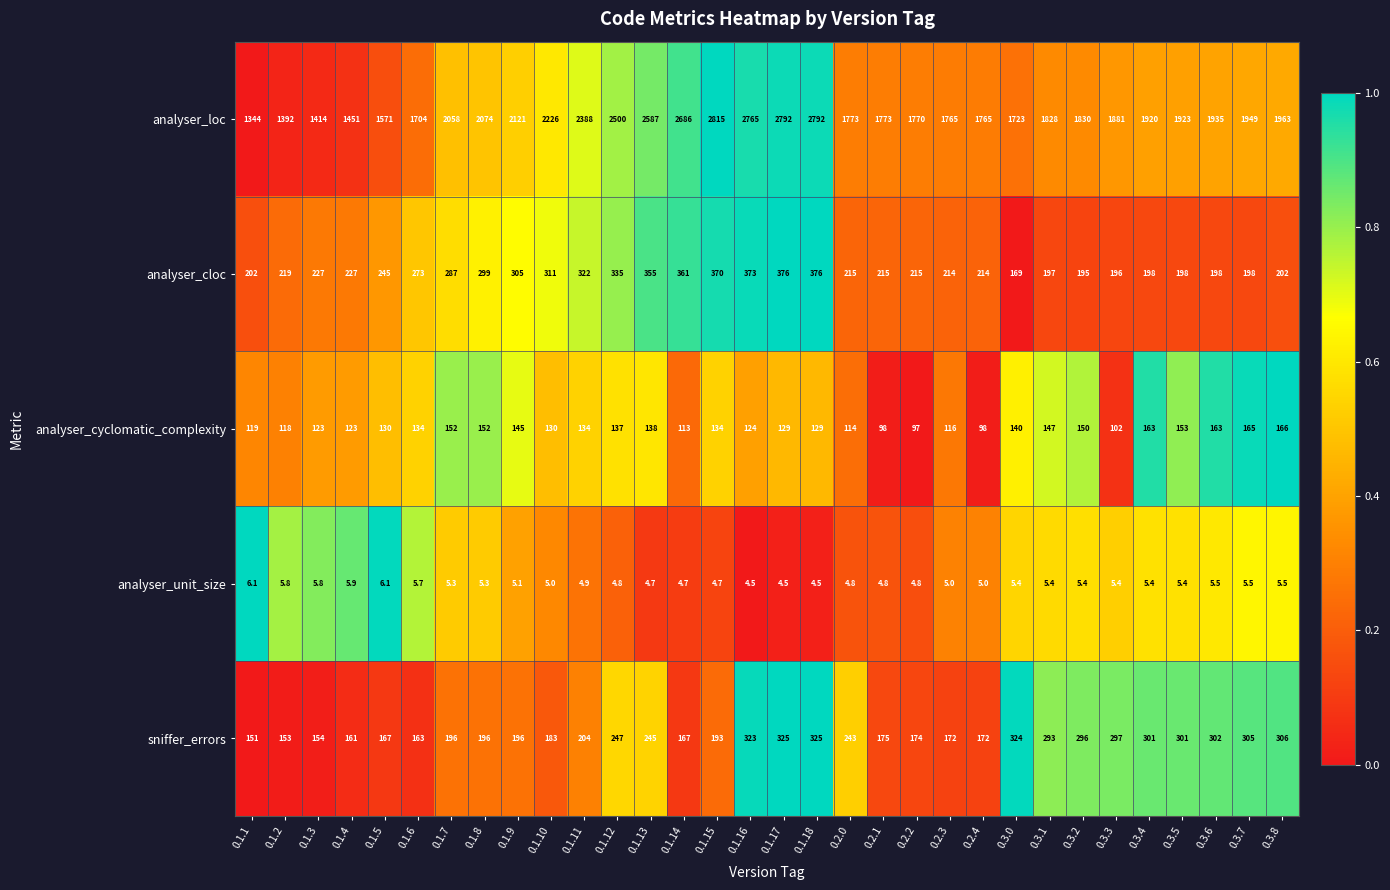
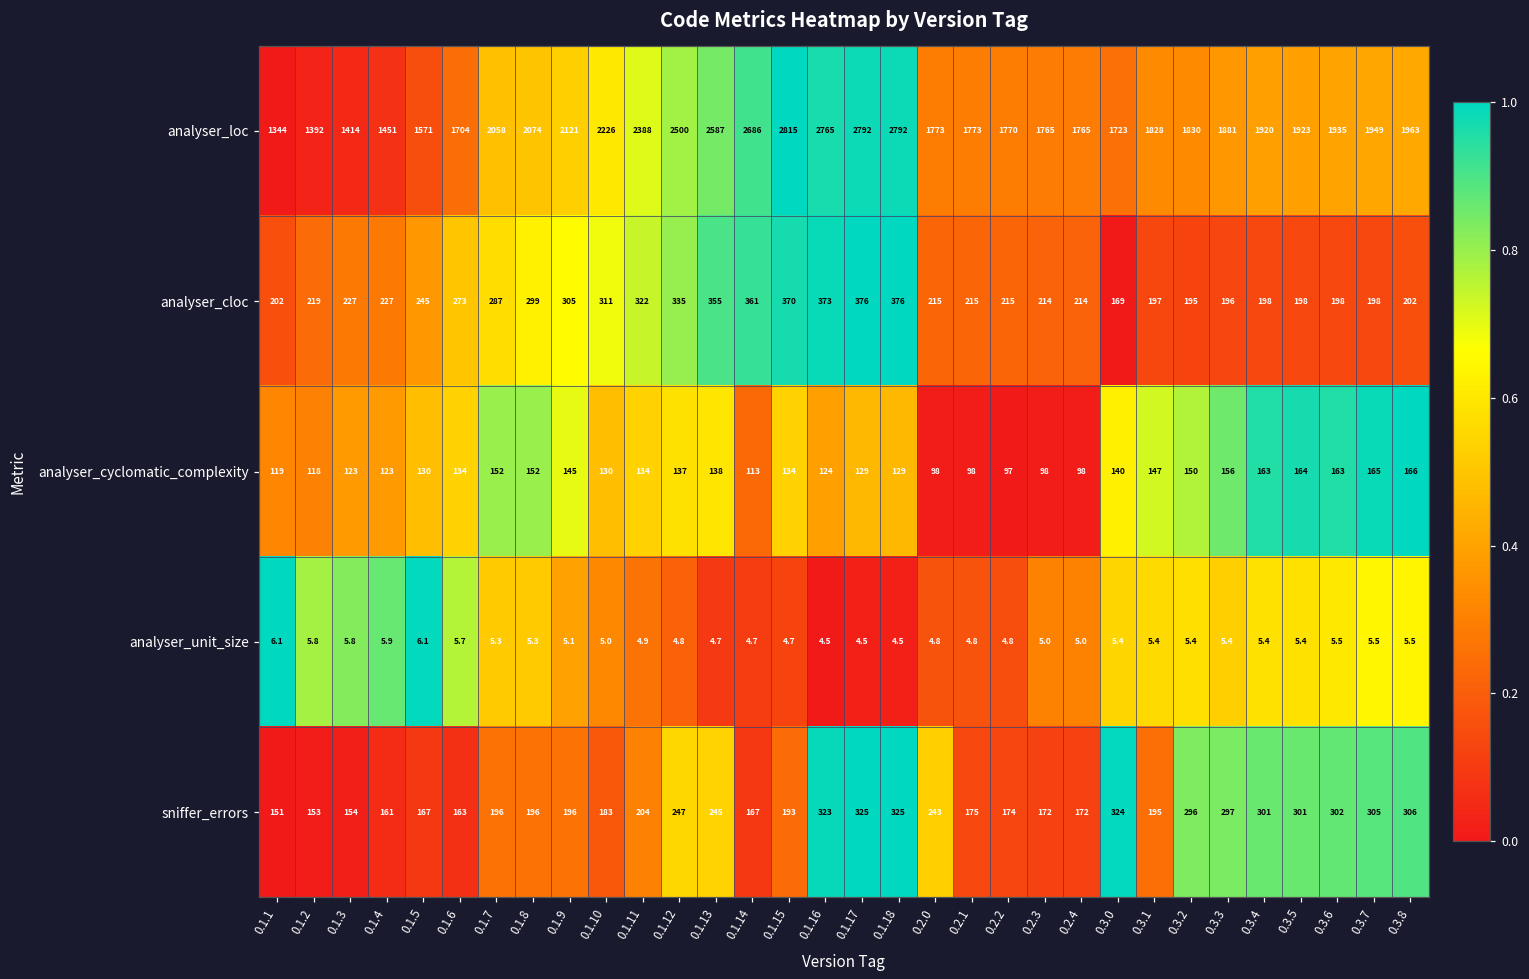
  {
    "analyser_loc": {
      "0.1.1": 1344,
      "0.1.2": 1392,
      "0.1.3": 1414,
      "0.1.4": 1451,
      "0.1.5": 1571,
      "0.1.6": 1704,
      "0.1.7": 2058,
      "0.1.8": 2074,
      "0.1.9": 2121,
      "0.1.10": 2226,
      "0.1.11": 2388,
      "0.1.12": 2500,
      "0.1.13": 2587,
      "0.1.14": 2686,
      "0.1.15": 2815,
      "0.1.16": 2765,
      "0.1.17": 2792,
      "0.1.18": 2792,
      "0.2.0": 1773,
      "0.2.1": 1773,
      "0.2.2": 1770,
      "0.2.3": 1765,
      "0.2.4": 1765,
      "0.3.0": 1723,
      "0.3.1": 1828,
      "0.3.2": 1830,
      "0.3.3": 1881,
      "0.3.4": 1920,
      "0.3.5": 1923,
      "0.3.6": 1935,
      "0.3.7": 1949,
      "0.3.8": 1963
    },
    "analyser_cloc": {
      "0.1.1": 202,
      "0.1.2": 219,
      "0.1.3": 227,
      "0.1.4": 227,
      "0.1.5": 245,
      "0.1.6": 273,
      "0.1.7": 287,
      "0.1.8": 299,
      "0.1.9": 305,
      "0.1.10": 311,
      "0.1.11": 322,
      "0.1.12": 335,
      "0.1.13": 355,
      "0.1.14": 361,
      "0.1.15": 370,
      "0.1.16": 373,
      "0.1.17": 376,
      "0.1.18": 376,
      "0.2.0": 215,
      "0.2.1": 215,
      "0.2.2": 215,
      "0.2.3": 214,
      "0.2.4": 214,
      "0.3.0": 169,
      "0.3.1": 197,
      "0.3.2": 195,
      "0.3.3": 196,
      "0.3.4": 198,
      "0.3.5": 198,
      "0.3.6": 198,
      "0.3.7": 198,
      "0.3.8": 202
    },
    "analyser_cyclomatic_complexity": {
      "0.1.1": 119,
      "0.1.2": 118,
      "0.1.3": 123,
      "0.1.4": 123,
      "0.1.5": 130,
      "0.1.6": 134,
      "0.1.7": 152,
      "0.1.8": 152,
      "0.1.9": 145,
      "0.1.10": 130,
      "0.1.11": 134,
      "0.1.12": 137,
      "0.1.13": 138,
      "0.1.14": 113,
      "0.1.15": 134,
      "0.1.16": 124,
      "0.1.17": 129,
      "0.1.18": 129,
-     "0.2.0": 114,
+     "0.2.0": 98,
      "0.2.1": 98,
      "0.2.2": 97,
-     "0.2.3": 116,
+     "0.2.3": 98,
      "0.2.4": 98,
      "0.3.0": 140,
      "0.3.1": 147,
      "0.3.2": 150,
-     "0.3.3": 102,
+     "0.3.3": 156,
      "0.3.4": 163,
-     "0.3.5": 153,
+     "0.3.5": 164,
      "0.3.6": 163,
      "0.3.7": 165,
      "0.3.8": 166
    },
    "analyser_unit_size": {
      "0.1.1": 6.1,
      "0.1.2": 5.8,
      "0.1.3": 5.8,
      "0.1.4": 5.9,
      "0.1.5": 6.1,
      "0.1.6": 5.7,
      "0.1.7": 5.3,
      "0.1.8": 5.3,
      "0.1.9": 5.1,
      "0.1.10": 5.0,
      "0.1.11": 4.9,
      "0.1.12": 4.8,
      "0.1.13": 4.7,
      "0.1.14": 4.7,
      "0.1.15": 4.7,
      "0.1.16": 4.5,
      "0.1.17": 4.5,
      "0.1.18": 4.5,
      "0.2.0": 4.8,
      "0.2.1": 4.8,
      "0.2.2": 4.8,
      "0.2.3": 5.0,
      "0.2.4": 5.0,
      "0.3.0": 5.4,
      "0.3.1": 5.4,
      "0.3.2": 5.4,
      "0.3.3": 5.4,
      "0.3.4": 5.4,
      "0.3.5": 5.4,
      "0.3.6": 5.5,
      "0.3.7": 5.5,
      "0.3.8": 5.5
    },
    "sniffer_errors": {
      "0.1.1": 151,
      "0.1.2": 153,
      "0.1.3": 154,
      "0.1.4": 161,
      "0.1.5": 167,
      "0.1.6": 163,
      "0.1.7": 196,
      "0.1.8": 196,
      "0.1.9": 196,
      "0.1.10": 183,
      "0.1.11": 204,
      "0.1.12": 247,
      "0.1.13": 245,
      "0.1.14": 167,
      "0.1.15": 193,
      "0.1.16": 323,
      "0.1.17": 325,
      "0.1.18": 325,
      "0.2.0": 243,
      "0.2.1": 175,
      "0.2.2": 174,
      "0.2.3": 172,
      "0.2.4": 172,
      "0.3.0": 324,
-     "0.3.1": 293,
+     "0.3.1": 195,
      "0.3.2": 296,
      "0.3.3": 297,
      "0.3.4": 301,
      "0.3.5": 301,
      "0.3.6": 302,
      "0.3.7": 305,
      "0.3.8": 306
    }
  }
